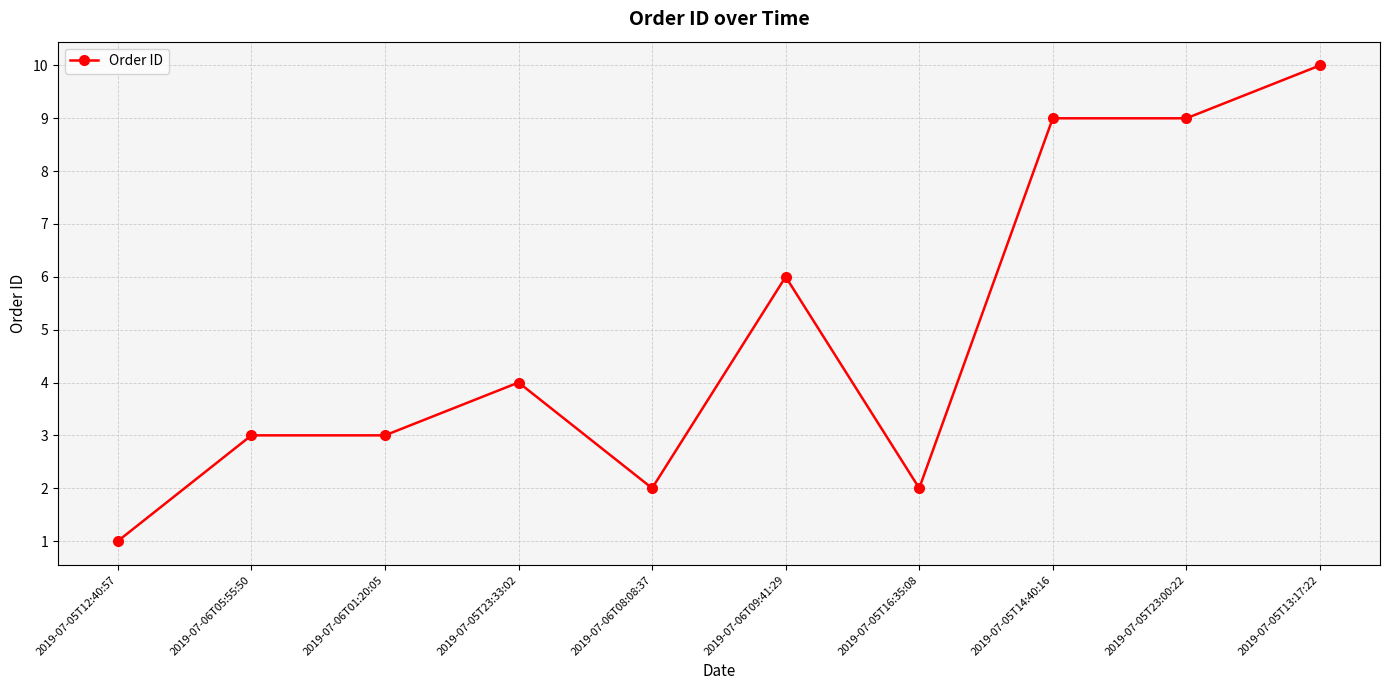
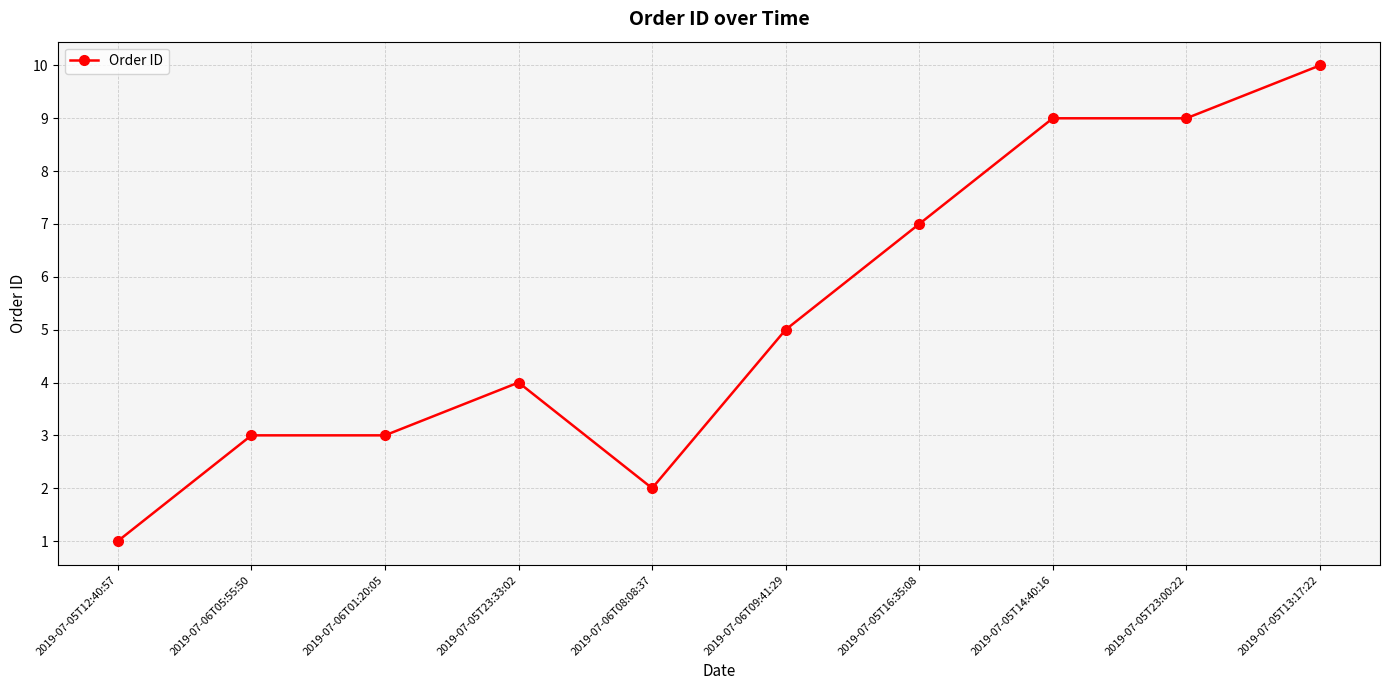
  {
    "2019-07-05T12:40:57": 1,
    "2019-07-06T05:55:50": 3,
    "2019-07-06T01:20:05": 3,
    "2019-07-05T23:33:02": 4,
    "2019-07-06T08:08:37": 2,
-   "2019-07-06T09:41:29": 6,
-   "2019-07-05T16:35:08": 2,
+   "2019-07-06T09:41:29": 5,
+   "2019-07-05T16:35:08": 7,
    "2019-07-05T14:40:16": 9,
    "2019-07-05T23:00:22": 9,
    "2019-07-05T13:17:22": 10
  }
